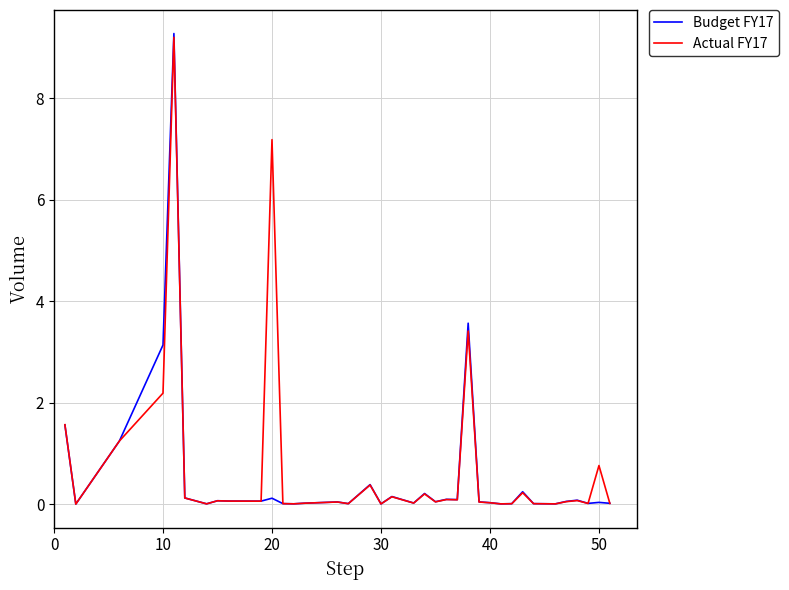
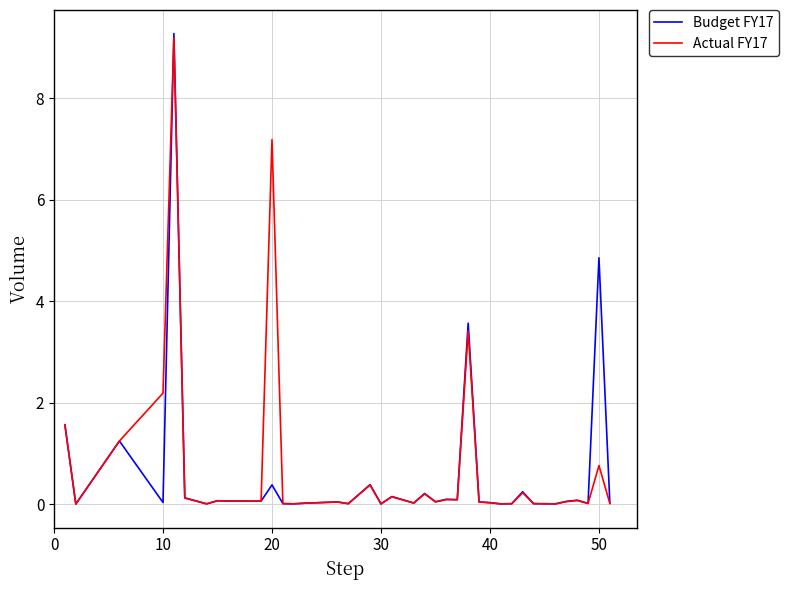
  {
    "Budget FY17": {
-     "10": 3.1,
-     "20": 0.1,
-     "50": 0.0
+     "10": 0.0,
+     "20": 0.4,
+     "50": 4.9
    },
    "Actual FY17": {
      "10": 2.2,
      "20": 7.2,
      "50": 0.8
    }
  }
